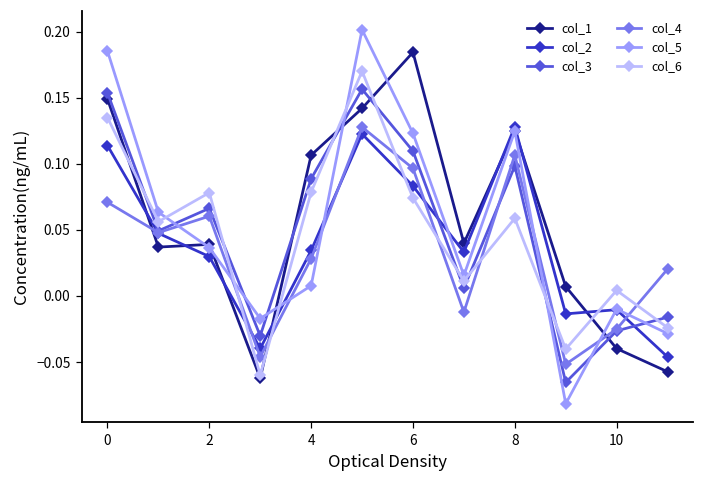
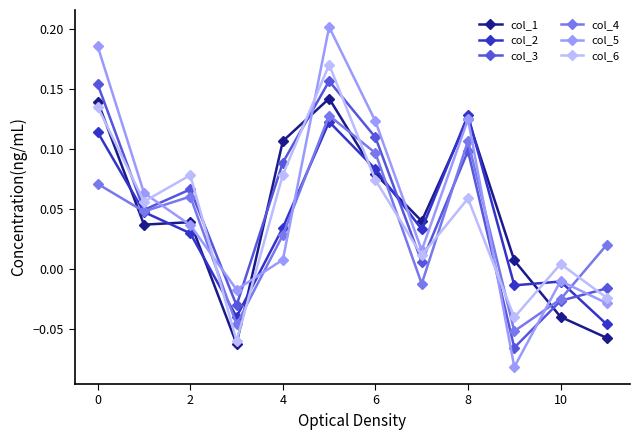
  {
    "col_1": {
-     "0": 0.149,
+     "0": 0.139,
      "2": 0.039,
      "4": 0.107,
-     "6": 0.184,
+     "6": 0.079,
      "10": -0.040
    }
  }
